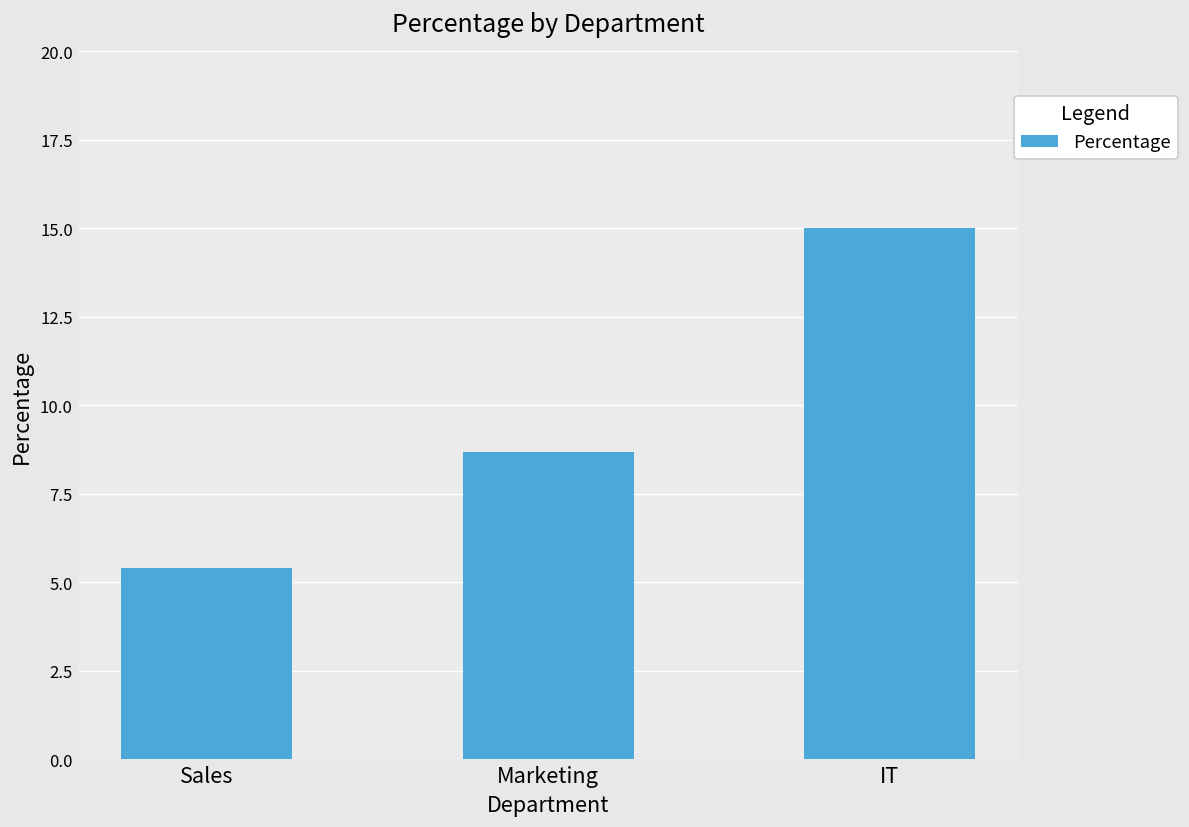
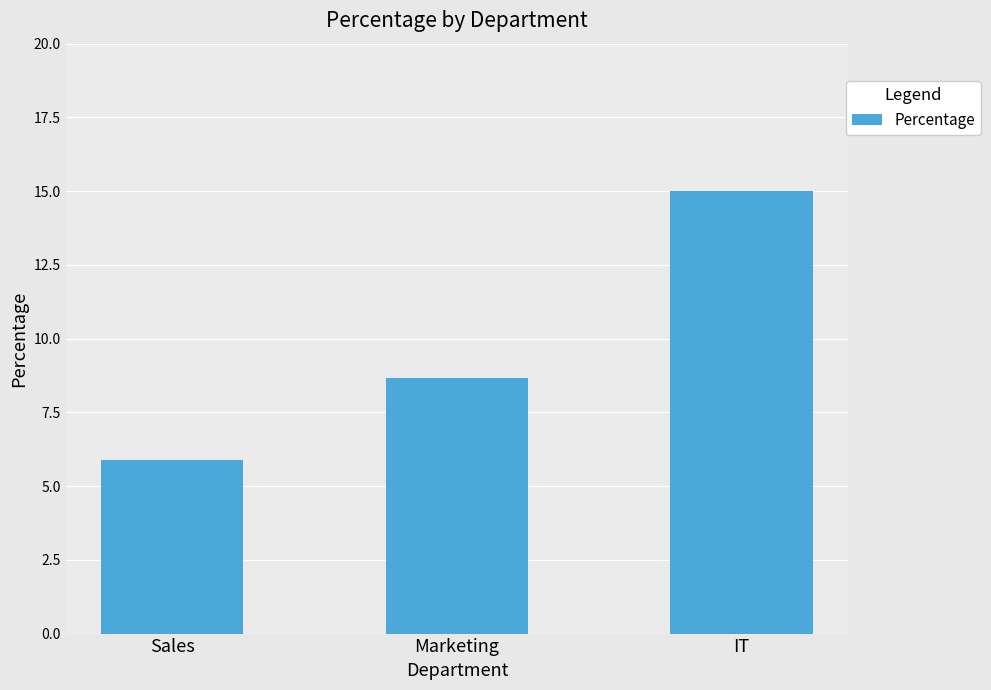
  {
-   "Sales": 5.4,
+   "Sales": 5.9,
    "Marketing": 8.7,
    "IT": 15.0
  }
